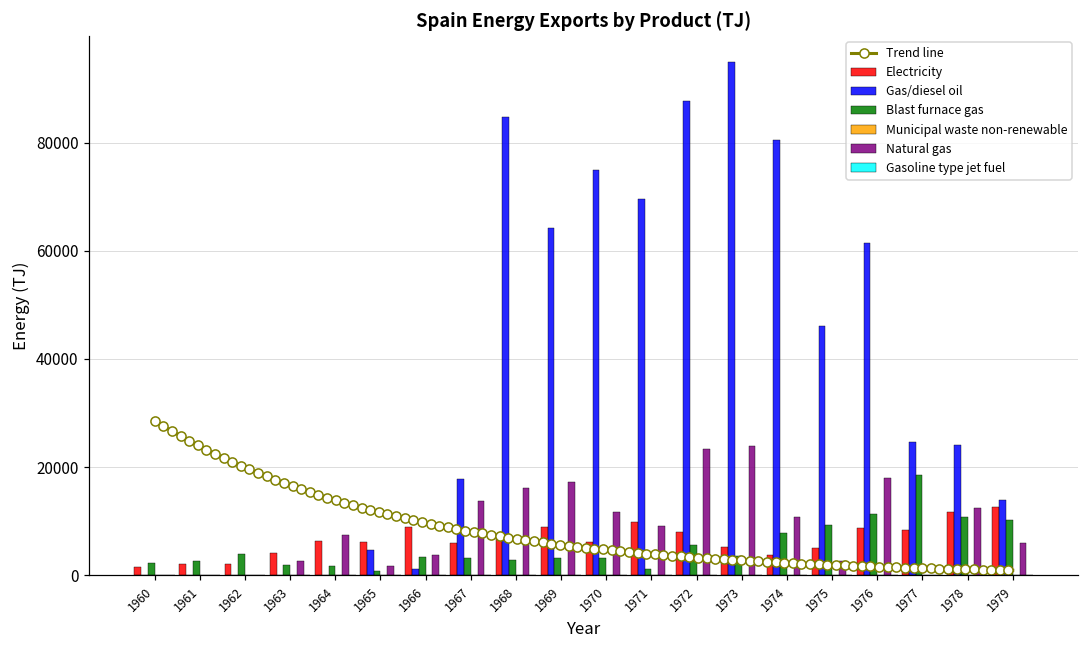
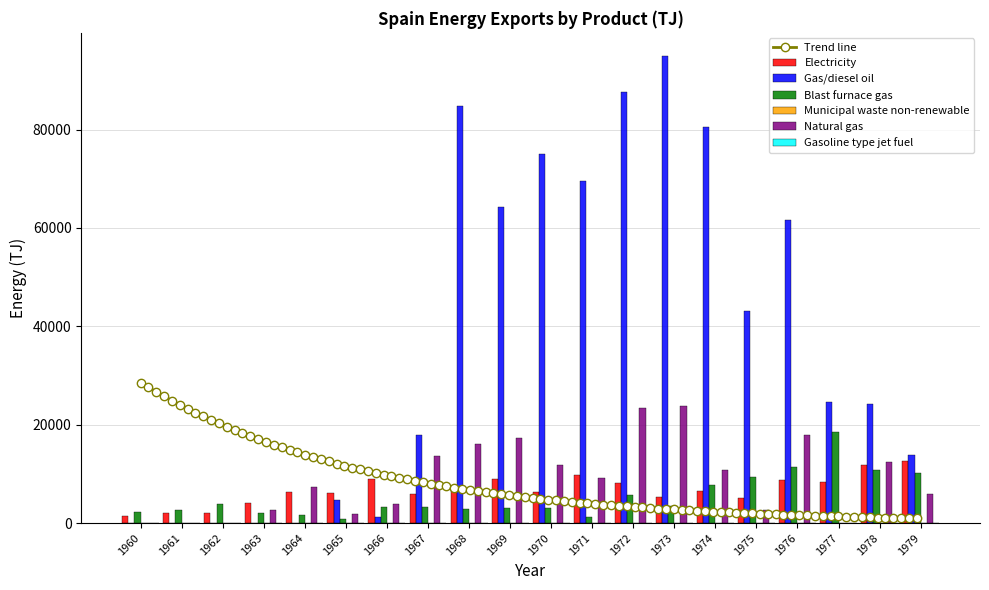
  {
    "Electricity": {
      "1960": 1000,
      "1961": 2000,
      "1962": 2000,
      "1963": 4000,
      "1964": 6000,
      "1965": 6000,
      "1966": 9000,
      "1967": 6000,
      "1968": 7000,
      "1969": 9000,
      "1970": 6000,
      "1971": 10000,
      "1972": 8000,
      "1973": 5000,
-     "1974": 4000,
+     "1974": 6000,
      "1975": 5000,
      "1976": 9000,
      "1977": 8000,
      "1978": 12000,
      "1979": 13000
    },
    "Trend line": {
      "1960": 29000,
      "1979": 1000
    },
    "Gas/diesel oil": {
      "1960": 0,
      "1961": 0,
      "1962": 0,
      "1963": 0,
      "1964": 0,
      "1965": 5000,
      "1966": 1000,
      "1967": 18000,
      "1968": 85000,
      "1969": 64000,
      "1970": 75000,
      "1971": 70000,
      "1972": 88000,
      "1973": 95000,
      "1974": 80000,
-     "1975": 46000,
+     "1975": 43000,
      "1976": 62000,
      "1977": 25000,
      "1978": 24000,
      "1979": 14000
    },
    "Blast furnace gas": {
      "1960": 2000,
      "1961": 3000,
      "1962": 4000,
      "1963": 2000,
      "1964": 2000,
      "1965": 1000,
      "1966": 3000,
      "1967": 3000,
      "1968": 3000,
      "1969": 3000,
      "1970": 3000,
      "1971": 1000,
      "1972": 6000,
      "1973": 4000,
      "1974": 8000,
      "1975": 9000,
      "1976": 11000,
      "1977": 18000,
      "1978": 11000,
      "1979": 10000
    },
    "Municipal waste non-renewable": {
      "1960": 0,
      "1961": 0,
      "1962": 0,
      "1963": 0,
      "1964": 0,
      "1965": 0,
      "1966": 0,
      "1967": 0,
      "1968": 0,
      "1969": 0,
      "1970": 0,
      "1971": 0,
      "1972": 0,
      "1973": 0,
      "1974": 0,
      "1975": 0,
      "1976": 0,
      "1977": 0,
      "1978": 0,
      "1979": 0
    },
    "Natural gas": {
      "1960": 0,
      "1961": 0,
      "1962": 0,
      "1963": 3000,
      "1964": 7000,
      "1965": 2000,
      "1966": 4000,
      "1967": 14000,
      "1968": 16000,
      "1969": 17000,
      "1970": 12000,
      "1971": 9000,
      "1972": 23000,
      "1973": 24000,
      "1974": 11000,
      "1975": 3000,
      "1976": 18000,
      "1978": 12000,
      "1979": 6000
    },
    "Gasoline type jet fuel": {
      "1960": 0,
      "1961": 0,
      "1962": 0,
      "1963": 0,
      "1964": 0,
      "1965": 0,
      "1966": 0,
      "1967": 0,
      "1968": 0,
      "1969": 0,
      "1970": 0,
      "1971": 0,
      "1972": 0,
      "1973": 0,
      "1974": 0,
      "1975": 0,
      "1976": 0,
      "1977": 0,
      "1978": 0,
      "1979": 0
    }
  }
